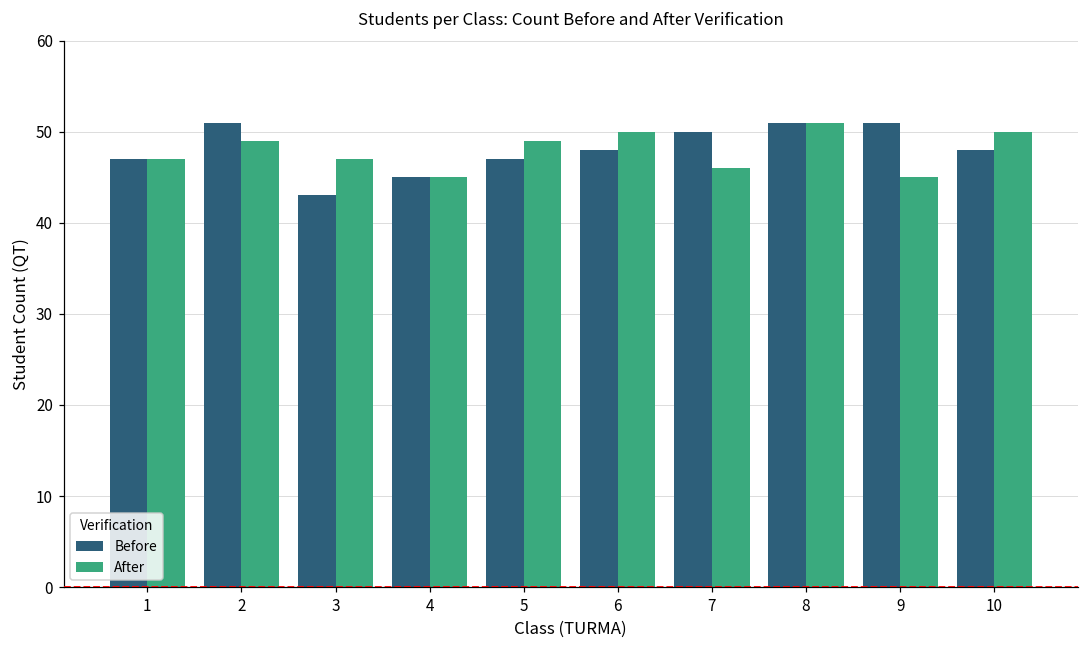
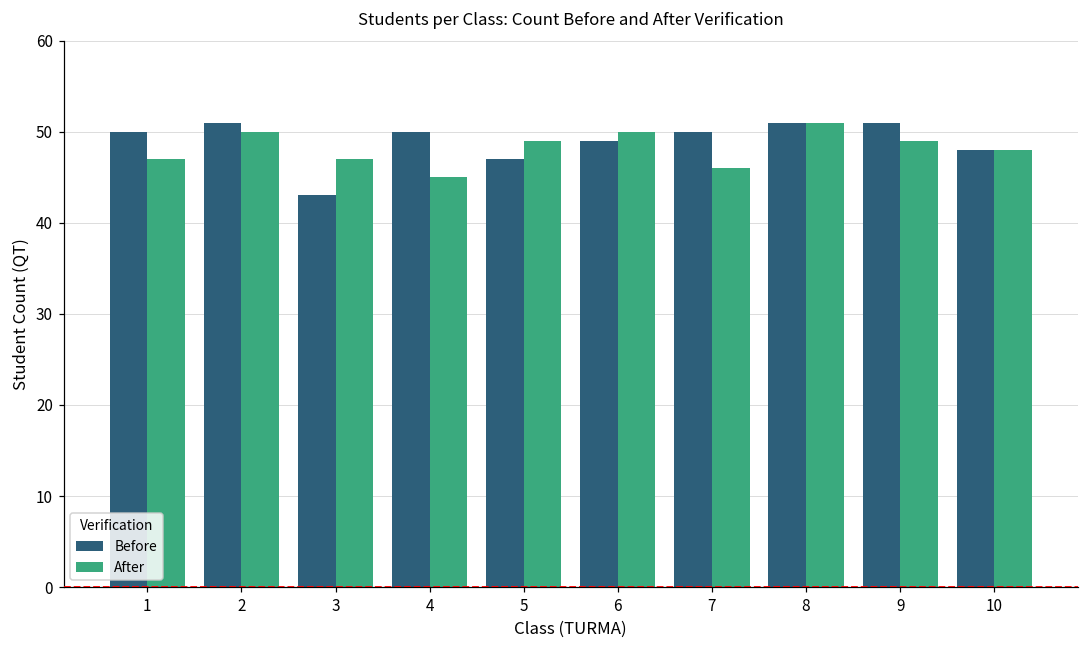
  {
    "Before": {
-     "1": 47,
+     "1": 50,
      "2": 51,
      "3": 43,
-     "4": 45,
+     "4": 50,
      "5": 47,
-     "6": 48,
+     "6": 49,
      "7": 50,
      "8": 51,
      "9": 51,
      "10": 48
    },
    "After": {
      "1": 47,
-     "2": 49,
+     "2": 50,
      "3": 47,
      "4": 45,
      "5": 49,
      "6": 50,
      "7": 46,
      "8": 51,
-     "9": 45,
-     "10": 50
+     "9": 49,
+     "10": 48
    }
  }
